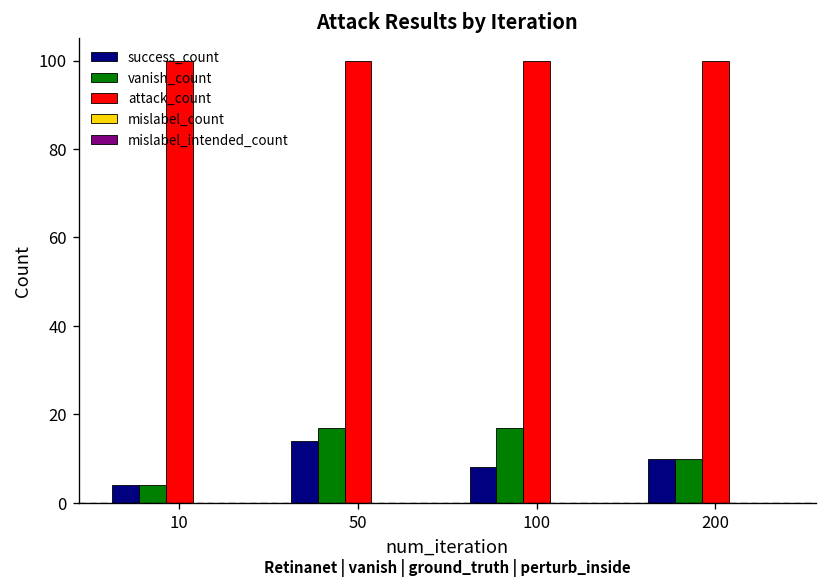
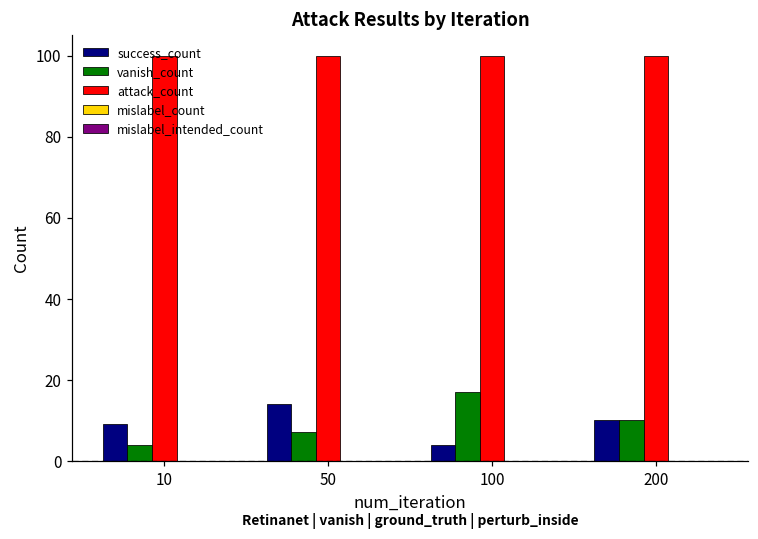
  {
    "success_count": {
-     "10": 4,
+     "10": 9,
      "50": 14,
-     "100": 8,
+     "100": 4,
      "200": 10
    },
    "vanish_count": {
      "10": 4,
-     "50": 17,
+     "50": 7,
      "100": 17,
      "200": 10
    },
    "attack_count": {
      "10": 100,
      "50": 100,
      "100": 100,
      "200": 100
    },
    "mislabel_count": {
      "10": 0,
      "50": 0,
      "100": 0,
      "200": 0
    },
    "mislabel_intended_count": {
      "10": 0,
      "50": 0,
      "100": 0,
      "200": 0
    }
  }
